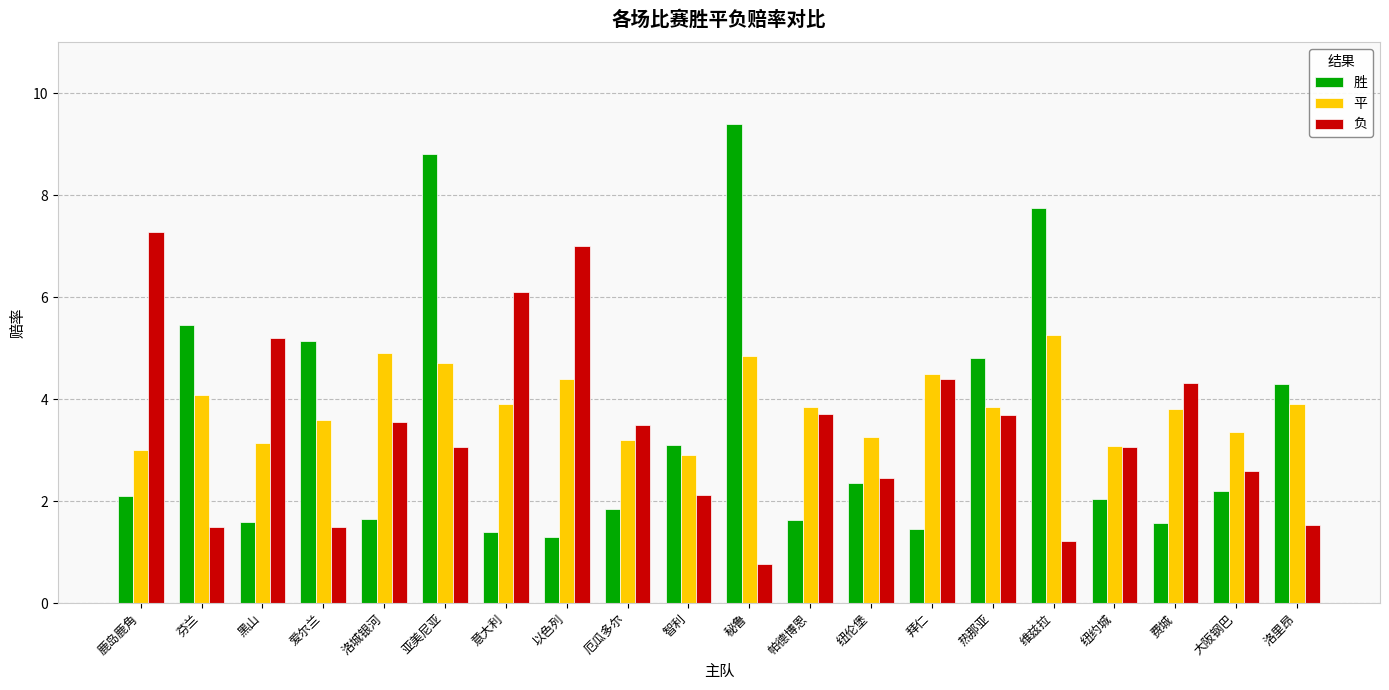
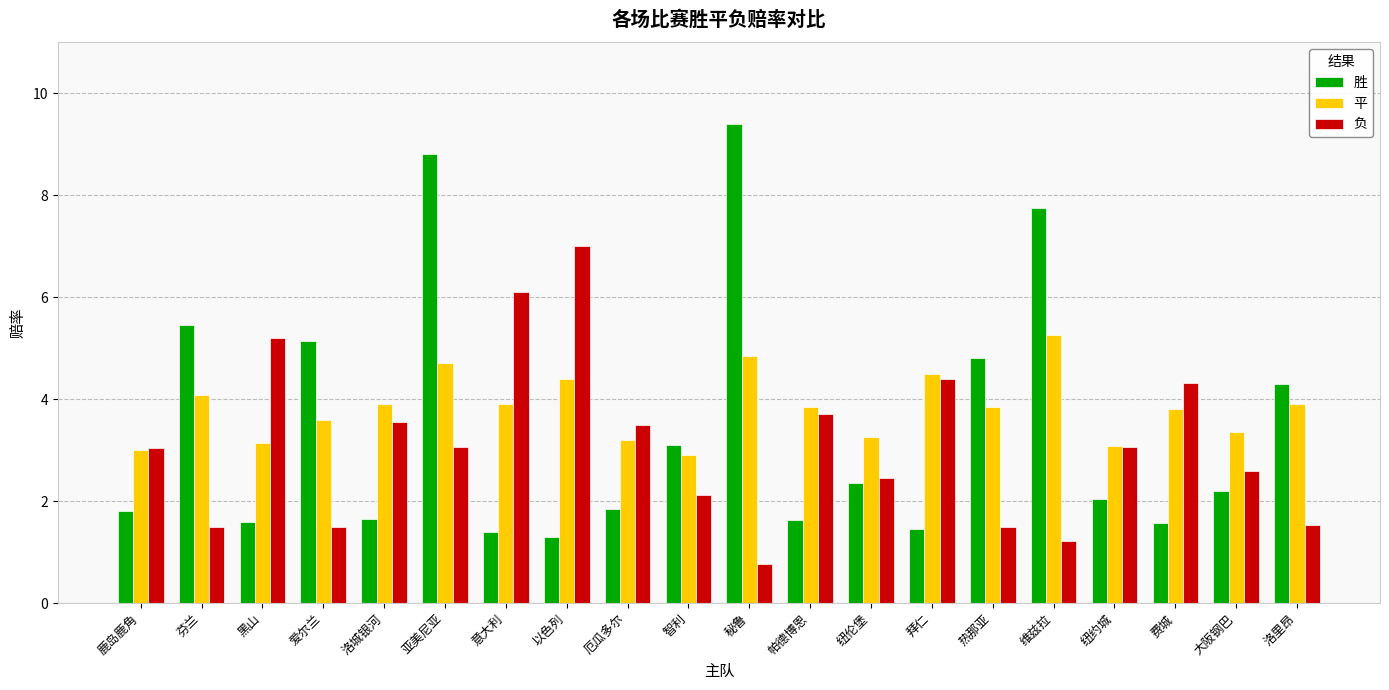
  {
    "胜": {
-     "鹿岛鹿角": 2.1,
+     "鹿岛鹿角": 1.8,
      "芬兰": 5.5,
      "黑山": 1.6,
      "爱尔兰": 5.2,
      "洛城银河": 1.7,
      "亚美尼亚": 8.8,
      "意大利": 1.4,
      "以色列": 1.3,
      "厄瓜多尔": 1.9,
      "智利": 3.1,
      "秘鲁": 9.4,
      "帕德博恩": 1.6,
      "纽伦堡": 2.4,
      "拜仁": 1.5,
      "热那亚": 4.8,
      "维兹拉": 7.8,
      "纽约城": 2.1,
      "费城": 1.6,
      "大阪钢巴": 2.2,
      "洛里昂": 4.3
    },
    "平": {
      "鹿岛鹿角": 3.0,
      "芬兰": 4.1,
      "黑山": 3.2,
      "爱尔兰": 3.6,
-     "洛城银河": 4.9,
+     "洛城银河": 3.9,
      "亚美尼亚": 4.7,
      "意大利": 3.9,
      "以色列": 4.4,
      "厄瓜多尔": 3.2,
      "智利": 2.9,
      "秘鲁": 4.9,
      "帕德博恩": 3.9,
      "纽伦堡": 3.3,
      "拜仁": 4.5,
      "热那亚": 3.9,
      "维兹拉": 5.3,
      "纽约城": 3.1,
      "费城": 3.8,
      "大阪钢巴": 3.4,
      "洛里昂": 3.9
    },
    "负": {
-     "鹿岛鹿角": 7.3,
+     "鹿岛鹿角": 3.0,
      "芬兰": 1.5,
      "黑山": 5.2,
      "爱尔兰": 1.5,
      "洛城银河": 3.6,
      "亚美尼亚": 3.1,
      "意大利": 6.1,
      "以色列": 7.0,
      "厄瓜多尔": 3.5,
      "智利": 2.1,
      "秘鲁": 0.8,
      "帕德博恩": 3.7,
      "纽伦堡": 2.5,
      "拜仁": 4.4,
-     "热那亚": 3.7,
+     "热那亚": 1.5,
      "维兹拉": 1.2,
      "纽约城": 3.1,
      "费城": 4.3,
      "大阪钢巴": 2.6,
      "洛里昂": 1.5
    }
  }
